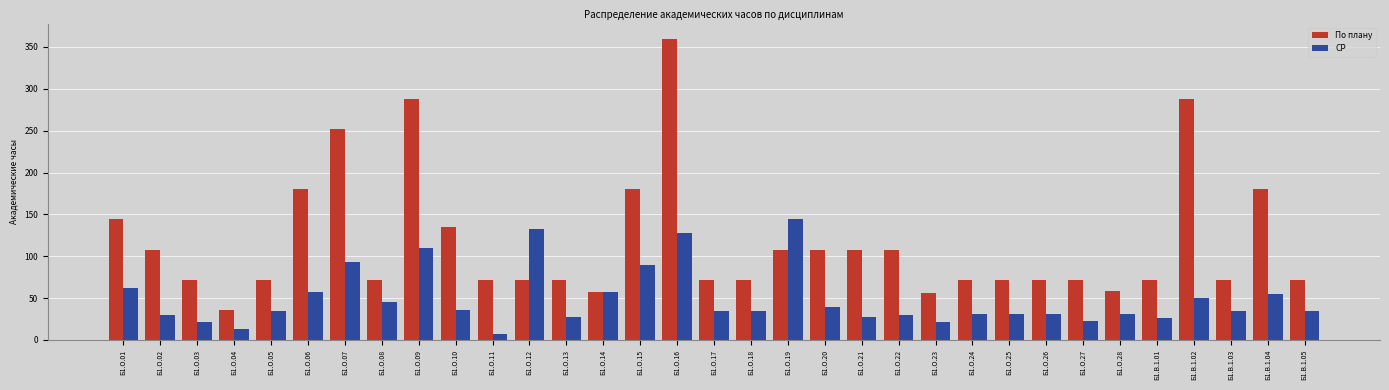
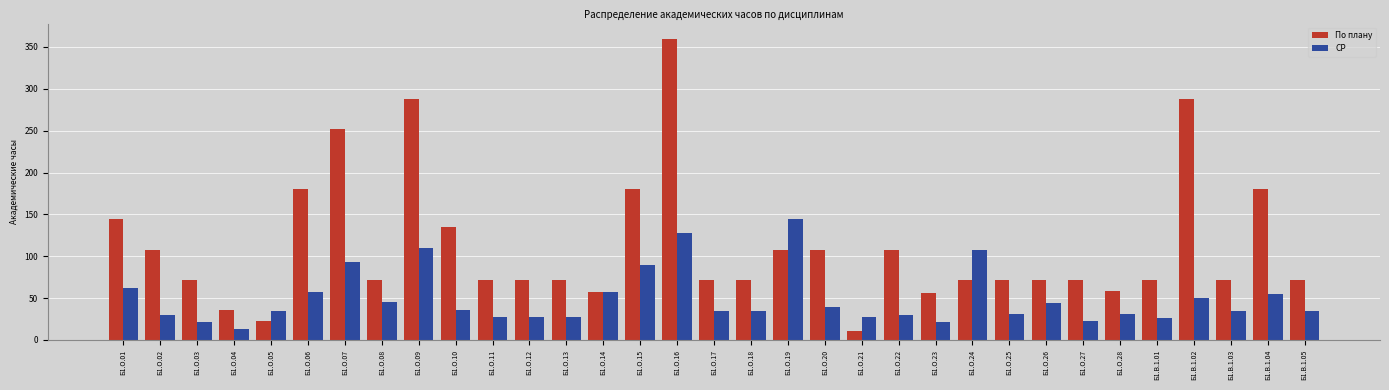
  {
    "По плану": {
      "Б1.О.01": 140,
      "Б1.О.02": 110,
      "Б1.О.03": 70,
      "Б1.О.04": 40,
-     "Б1.О.05": 70,
+     "Б1.О.05": 20,
      "Б1.О.06": 180,
      "Б1.О.07": 250,
      "Б1.О.08": 70,
      "Б1.О.09": 290,
      "Б1.О.10": 140,
      "Б1.О.11": 70,
      "Б1.О.12": 70,
      "Б1.О.13": 70,
      "Б1.О.14": 60,
      "Б1.О.15": 180,
      "Б1.О.16": 360,
      "Б1.О.17": 70,
      "Б1.О.18": 70,
      "Б1.О.19": 110,
      "Б1.О.20": 110,
-     "Б1.О.21": 110,
+     "Б1.О.21": 10,
      "Б1.О.22": 110,
      "Б1.О.23": 60,
      "Б1.О.24": 70,
      "Б1.О.25": 70,
      "Б1.О.26": 70,
      "Б1.О.27": 70,
      "Б1.О.28": 60,
      "Б1.В.1.01": 70,
      "Б1.В.1.02": 290,
      "Б1.В.1.03": 70,
      "Б1.В.1.04": 180,
      "Б1.В.1.05": 70
    },
    "СР": {
      "Б1.О.01": 60,
      "Б1.О.02": 30,
      "Б1.О.03": 20,
      "Б1.О.04": 10,
      "Б1.О.05": 40,
      "Б1.О.06": 60,
      "Б1.О.07": 90,
      "Б1.О.08": 50,
      "Б1.О.09": 110,
      "Б1.О.10": 40,
-     "Б1.О.11": 10,
-     "Б1.О.12": 130,
+     "Б1.О.11": 30,
+     "Б1.О.12": 30,
      "Б1.О.13": 30,
      "Б1.О.14": 60,
      "Б1.О.15": 90,
      "Б1.О.16": 130,
      "Б1.О.17": 40,
      "Б1.О.18": 40,
      "Б1.О.19": 140,
      "Б1.О.20": 40,
      "Б1.О.21": 30,
      "Б1.О.22": 30,
      "Б1.О.23": 20,
-     "Б1.О.24": 30,
+     "Б1.О.24": 110,
      "Б1.О.25": 30,
-     "Б1.О.26": 30,
+     "Б1.О.26": 40,
      "Б1.О.27": 20,
      "Б1.О.28": 30,
      "Б1.В.1.01": 30,
      "Б1.В.1.02": 50,
      "Б1.В.1.03": 40,
      "Б1.В.1.04": 60,
      "Б1.В.1.05": 40
    }
  }
